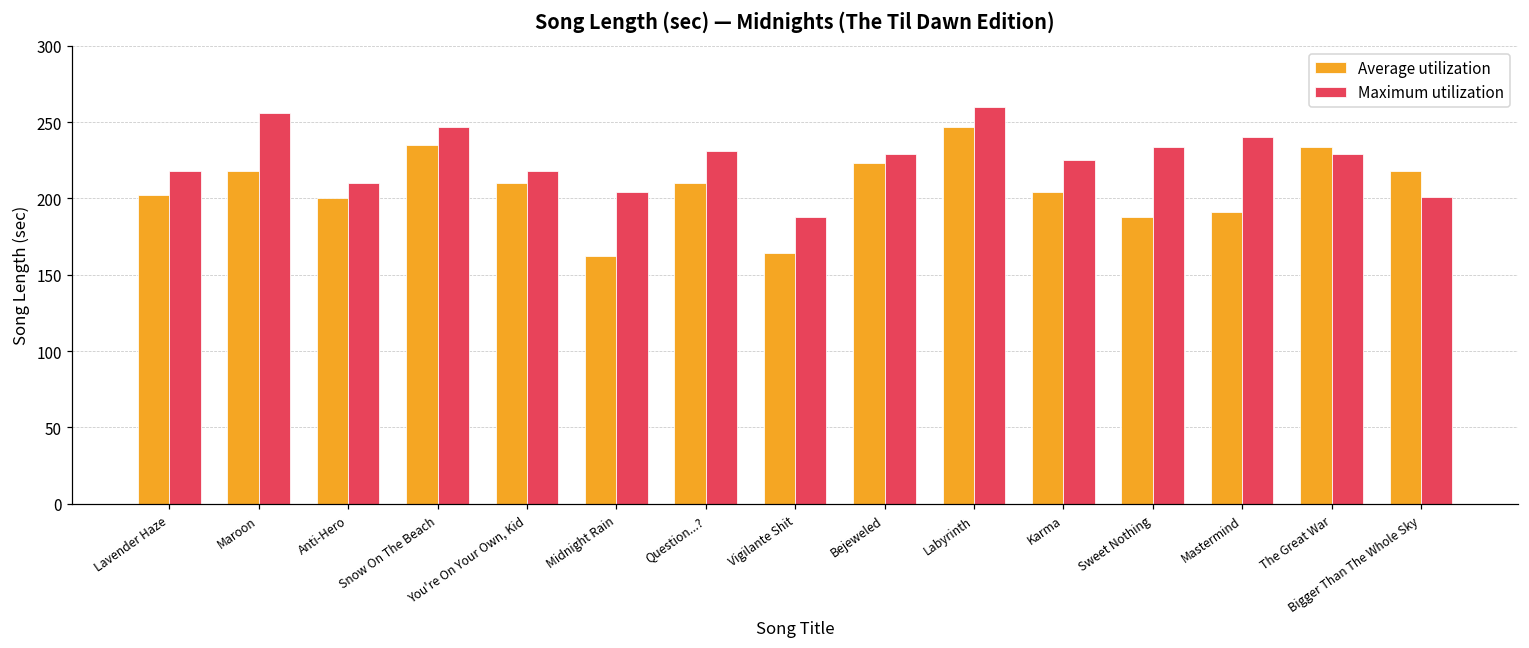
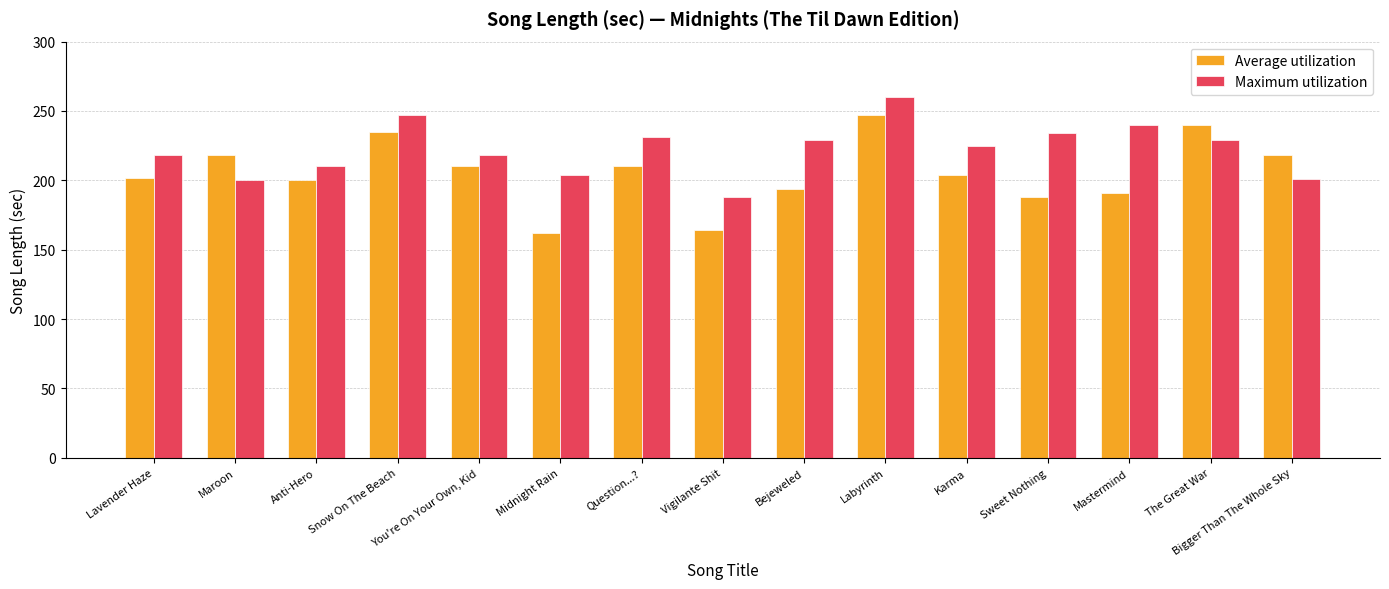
  {
    "Average utilization": {
      "Lavender Haze": 202,
      "Maroon": 218,
      "Anti-Hero": 200,
      "Snow On The Beach": 235,
      "You're On Your Own, Kid": 210,
      "Midnight Rain": 162,
      "Question...?": 210,
      "Vigilante Shit": 164,
-     "Bejeweled": 223,
+     "Bejeweled": 194,
      "Labyrinth": 247,
      "Karma": 204,
      "Sweet Nothing": 188,
      "Mastermind": 191,
-     "The Great War": 234,
+     "The Great War": 240,
      "Bigger Than The Whole Sky": 218
    },
    "Maximum utilization": {
      "Lavender Haze": 218,
-     "Maroon": 256,
+     "Maroon": 200,
      "Anti-Hero": 210,
      "Snow On The Beach": 247,
      "You're On Your Own, Kid": 218,
      "Midnight Rain": 204,
      "Question...?": 231,
      "Vigilante Shit": 188,
      "Bejeweled": 229,
      "Labyrinth": 260,
      "Karma": 225,
      "Sweet Nothing": 234,
      "Mastermind": 240,
      "The Great War": 229,
      "Bigger Than The Whole Sky": 201
    }
  }
